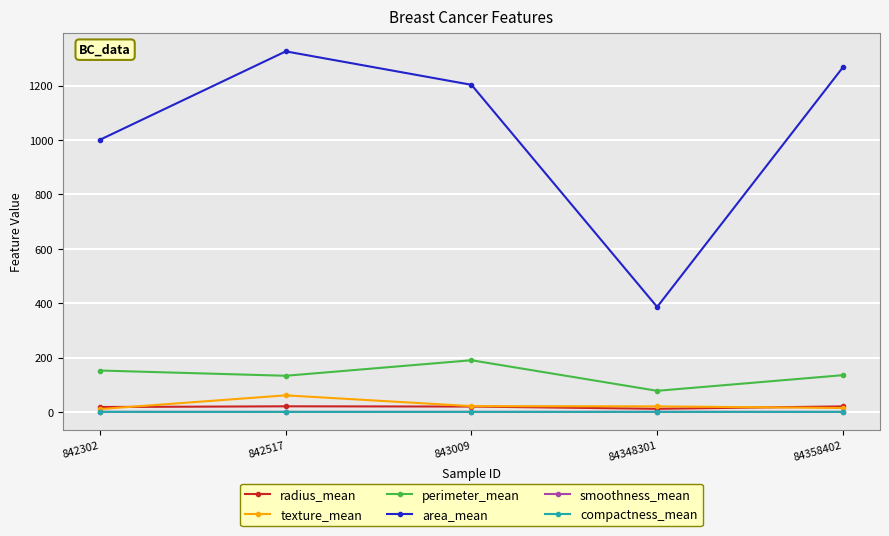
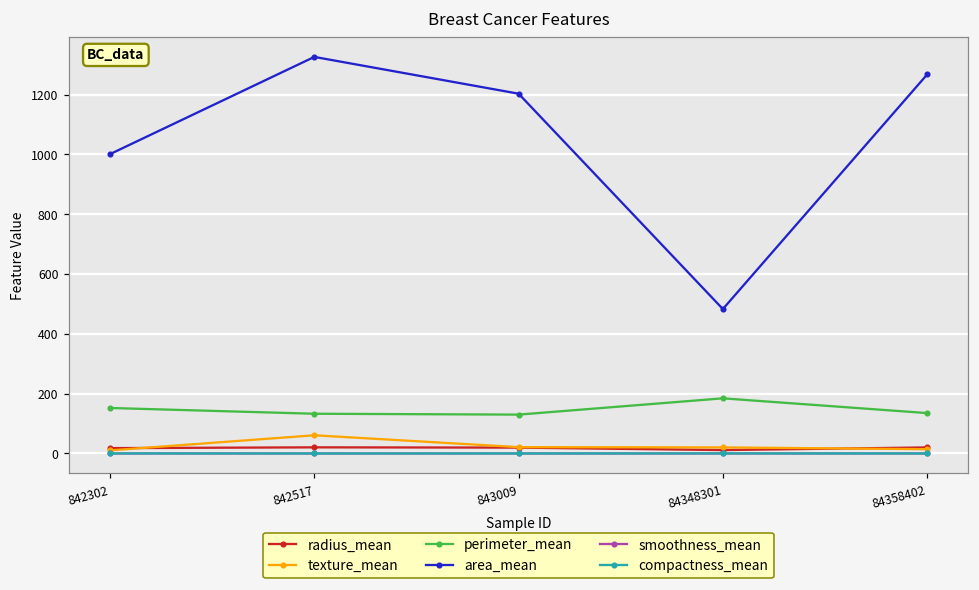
  {
    "radius_mean": {
      "842517": 20
    },
    "texture_mean": {
      "842517": 60
    },
    "perimeter_mean": {
      "842302": 150,
      "842517": 130,
-     "843009": 190,
-     "84348301": 80,
+     "843009": 130,
+     "84348301": 180,
      "84358402": 140
    },
    "area_mean": {
      "842302": 1000,
      "842517": 1330,
      "843009": 1200,
-     "84348301": 390,
+     "84348301": 480,
      "84358402": 1270
    },
    "compactness_mean": {
      "842302": 0,
      "842517": 0,
      "843009": 0,
      "84348301": 0,
      "84358402": 0
    }
  }
